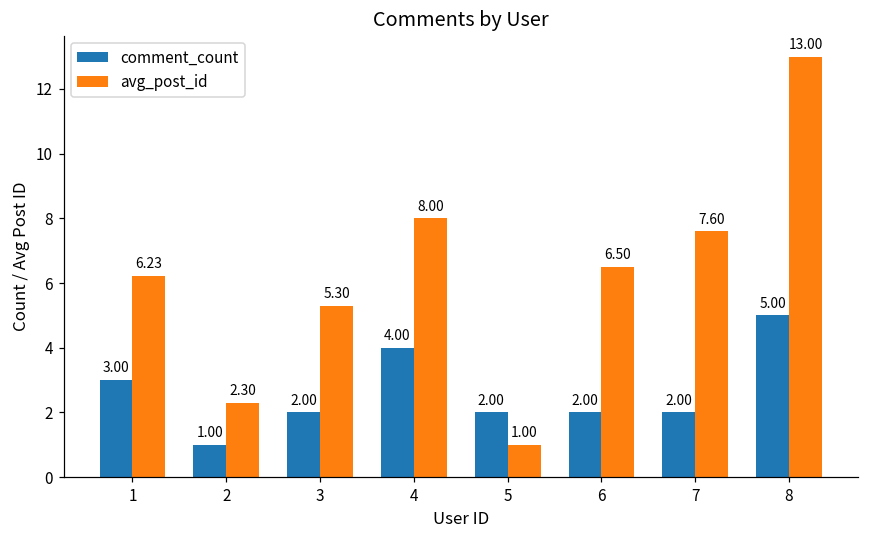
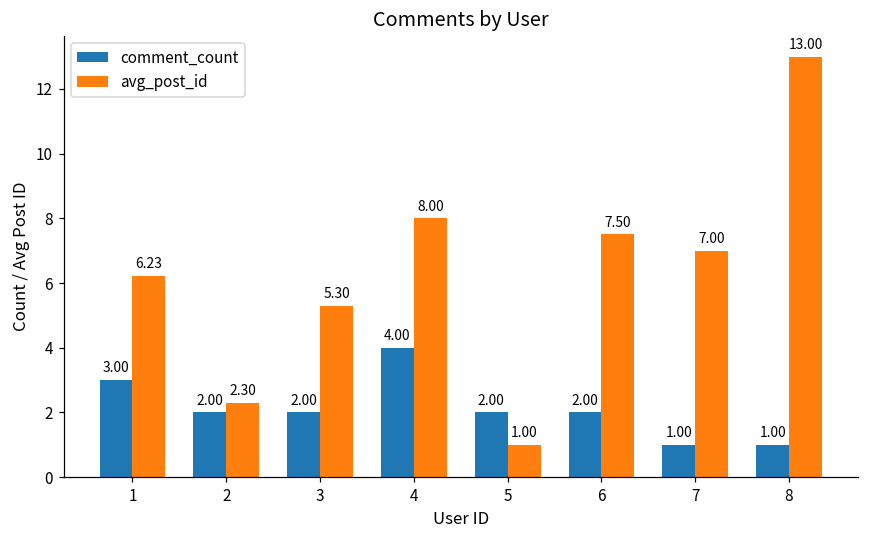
  {
    "comment_count": {
      "1": 3.00,
-     "2": 1.00,
+     "2": 2.00,
      "3": 2.00,
      "4": 4.00,
      "5": 2.00,
      "6": 2.00,
-     "7": 2.00,
-     "8": 5.00
+     "7": 1.00,
+     "8": 1.00
    },
    "avg_post_id": {
      "1": 6.23,
      "2": 2.30,
      "3": 5.30,
      "4": 8.00,
      "5": 1.00,
-     "6": 6.50,
-     "7": 7.60,
+     "6": 7.50,
+     "7": 7.00,
      "8": 13.00
    }
  }
